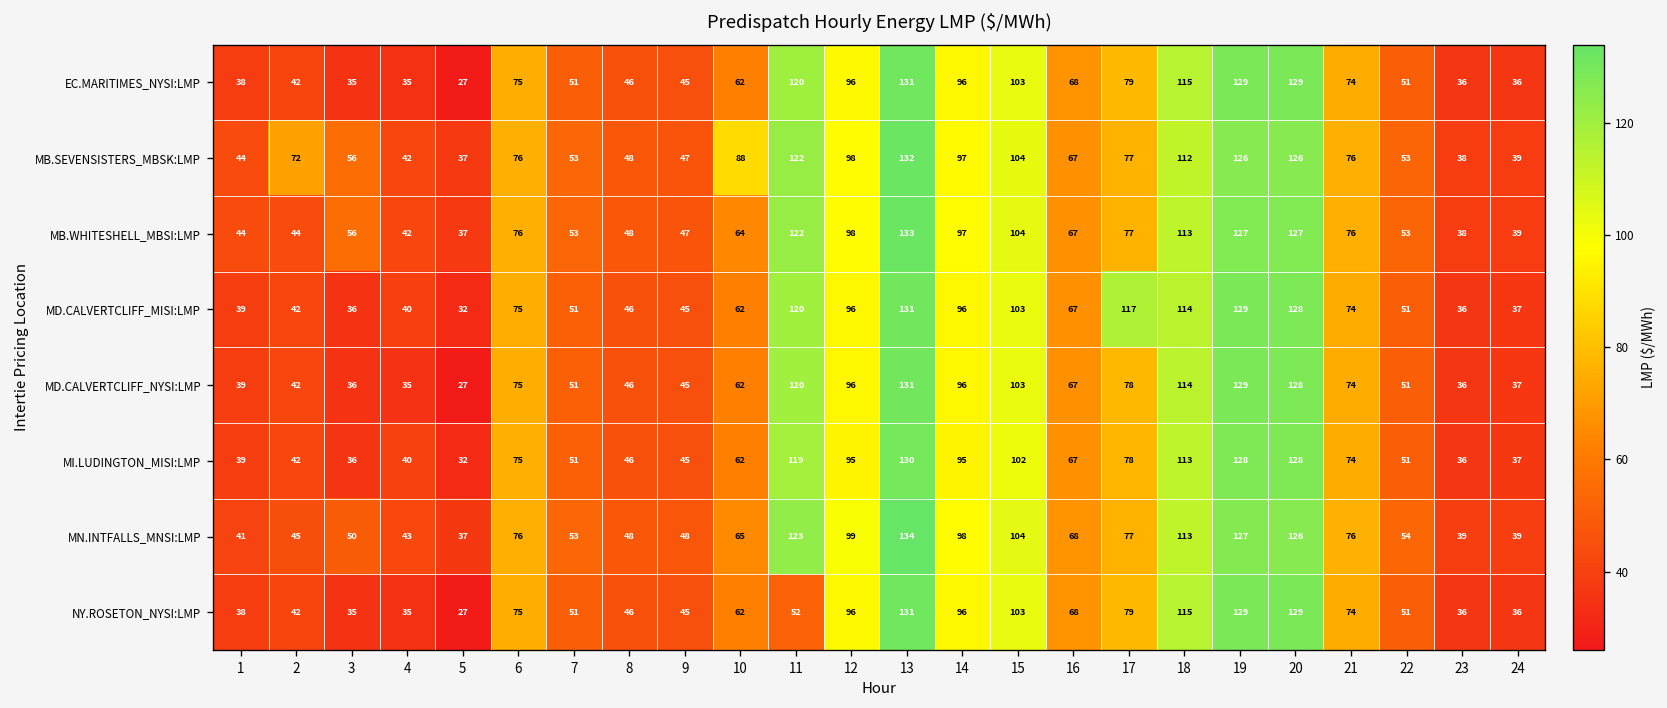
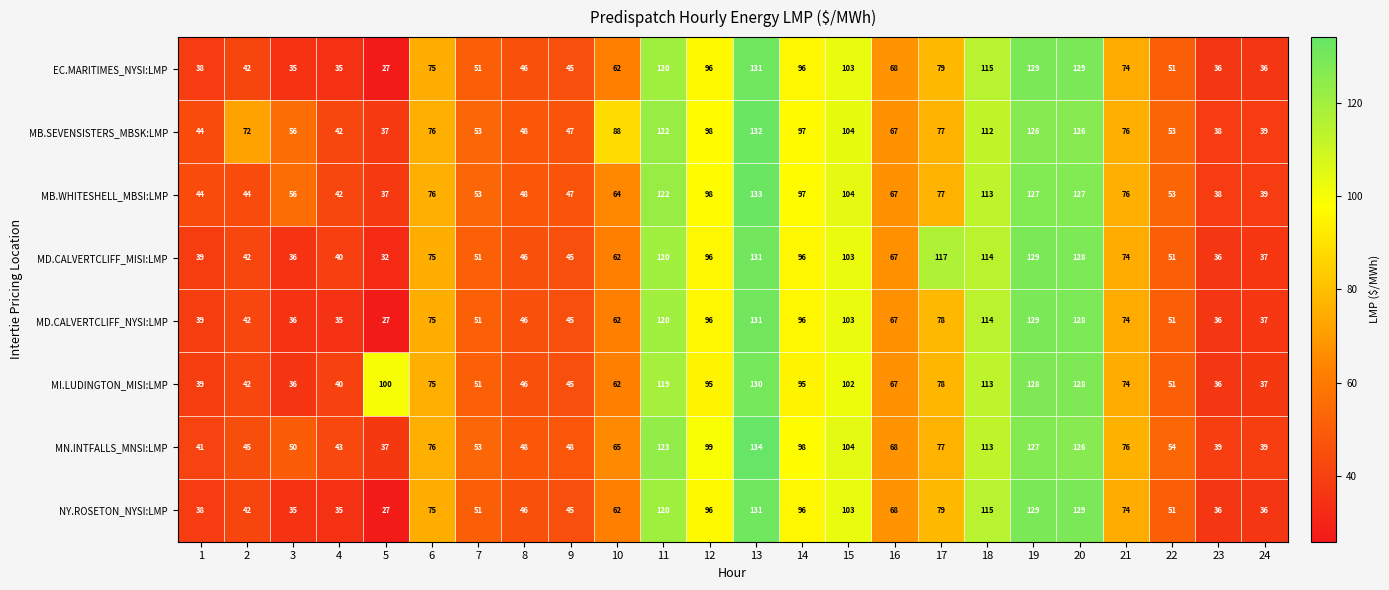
  {
    "EC.MARITIMES_NYSI:LMP": {
      "1": 38,
      "2": 42,
      "3": 35,
      "4": 35,
      "5": 27,
      "6": 75,
      "7": 51,
      "8": 46,
      "9": 45,
      "10": 62,
      "11": 120,
      "12": 96,
      "13": 131,
      "14": 96,
      "15": 103,
      "16": 68,
      "17": 79,
      "18": 115,
      "19": 129,
      "20": 129,
      "21": 74,
      "22": 51,
      "23": 36,
      "24": 36
    },
    "MB.SEVENSISTERS_MBSK:LMP": {
      "1": 44,
      "2": 72,
      "3": 56,
      "4": 42,
      "5": 37,
      "6": 76,
      "7": 53,
      "8": 48,
      "9": 47,
      "10": 88,
      "11": 122,
      "12": 98,
      "13": 132,
      "14": 97,
      "15": 104,
      "16": 67,
      "17": 77,
      "18": 112,
      "19": 126,
      "20": 126,
      "21": 76,
      "22": 53,
      "23": 38,
      "24": 39
    },
    "MB.WHITESHELL_MBSI:LMP": {
      "1": 44,
      "2": 44,
      "3": 56,
      "4": 42,
      "5": 37,
      "6": 76,
      "7": 53,
      "8": 48,
      "9": 47,
      "10": 64,
      "11": 122,
      "12": 98,
      "13": 133,
      "14": 97,
      "15": 104,
      "16": 67,
      "17": 77,
      "18": 113,
      "19": 127,
      "20": 127,
      "21": 76,
      "22": 53,
      "23": 38,
      "24": 39
    },
    "MD.CALVERTCLIFF_MISI:LMP": {
      "1": 39,
      "2": 42,
      "3": 36,
      "4": 40,
      "5": 32,
      "6": 75,
      "7": 51,
      "8": 46,
      "9": 45,
      "10": 62,
      "11": 120,
      "12": 96,
      "13": 131,
      "14": 96,
      "15": 103,
      "16": 67,
      "17": 117,
      "18": 114,
      "19": 129,
      "20": 128,
      "21": 74,
      "22": 51,
      "23": 36,
      "24": 37
    },
    "MD.CALVERTCLIFF_NYSI:LMP": {
      "1": 39,
      "2": 42,
      "3": 36,
      "4": 35,
      "5": 27,
      "6": 75,
      "7": 51,
      "8": 46,
      "9": 45,
      "10": 62,
      "11": 120,
      "12": 96,
      "13": 131,
      "14": 96,
      "15": 103,
      "16": 67,
      "17": 78,
      "18": 114,
      "19": 129,
      "20": 128,
      "21": 74,
      "22": 51,
      "23": 36,
      "24": 37
    },
    "MI.LUDINGTON_MISI:LMP": {
      "1": 39,
      "2": 42,
      "3": 36,
      "4": 40,
-     "5": 32,
+     "5": 100,
      "6": 75,
      "7": 51,
      "8": 46,
      "9": 45,
      "10": 62,
      "11": 119,
      "12": 95,
      "13": 130,
      "14": 95,
      "15": 102,
      "16": 67,
      "17": 78,
      "18": 113,
      "19": 128,
      "20": 128,
      "21": 74,
      "22": 51,
      "23": 36,
      "24": 37
    },
    "MN.INTFALLS_MNSI:LMP": {
      "1": 41,
      "2": 45,
      "3": 50,
      "4": 43,
      "5": 37,
      "6": 76,
      "7": 53,
      "8": 48,
      "9": 48,
      "10": 65,
      "11": 123,
      "12": 99,
      "13": 134,
      "14": 98,
      "15": 104,
      "16": 68,
      "17": 77,
      "18": 113,
      "19": 127,
      "20": 126,
      "21": 76,
      "22": 54,
      "23": 39,
      "24": 39
    },
    "NY.ROSETON_NYSI:LMP": {
      "1": 38,
      "2": 42,
      "3": 35,
      "4": 35,
      "5": 27,
      "6": 75,
      "7": 51,
      "8": 46,
      "9": 45,
      "10": 62,
-     "11": 52,
+     "11": 120,
      "12": 96,
      "13": 131,
      "14": 96,
      "15": 103,
      "16": 68,
      "17": 79,
      "18": 115,
      "19": 129,
      "20": 129,
      "21": 74,
      "22": 51,
      "23": 36,
      "24": 36
    }
  }
